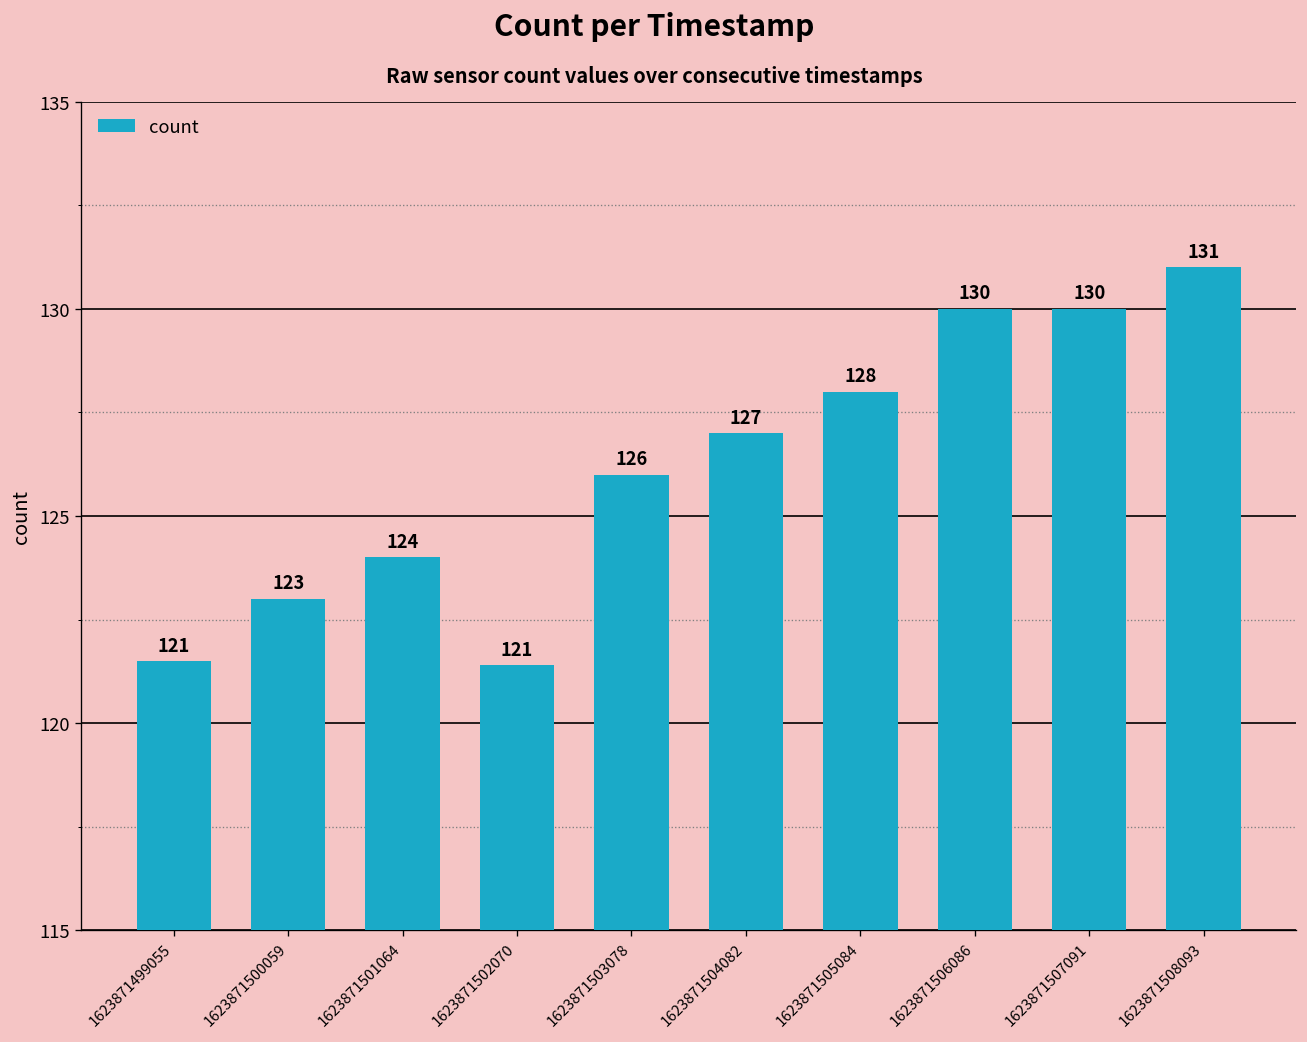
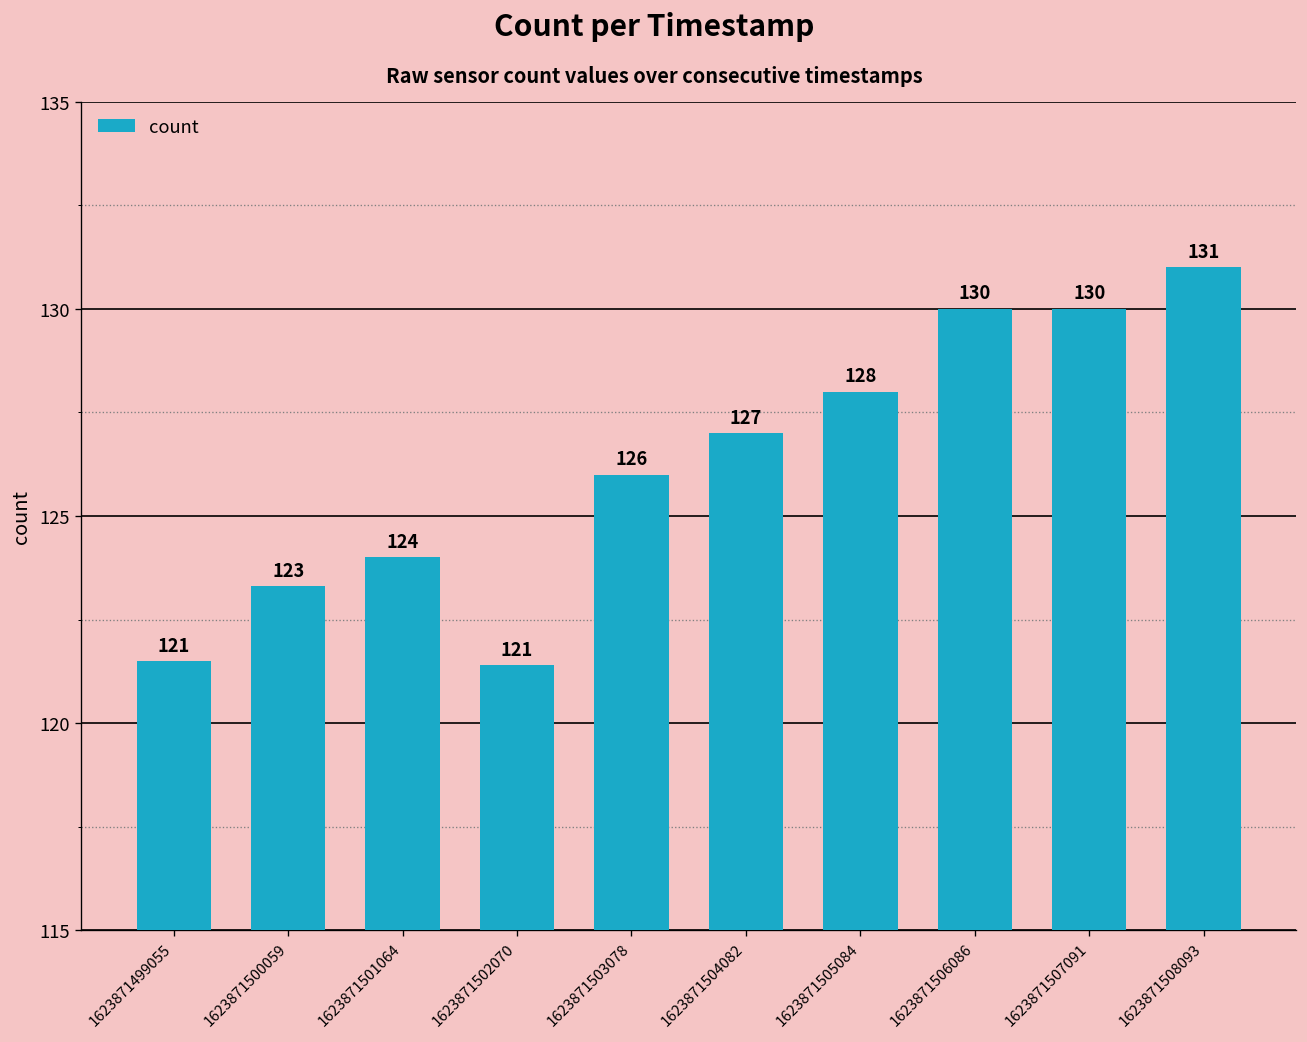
  {
-   "1623871500059": 123.0
+   "1623871500059": 123.3
  }
